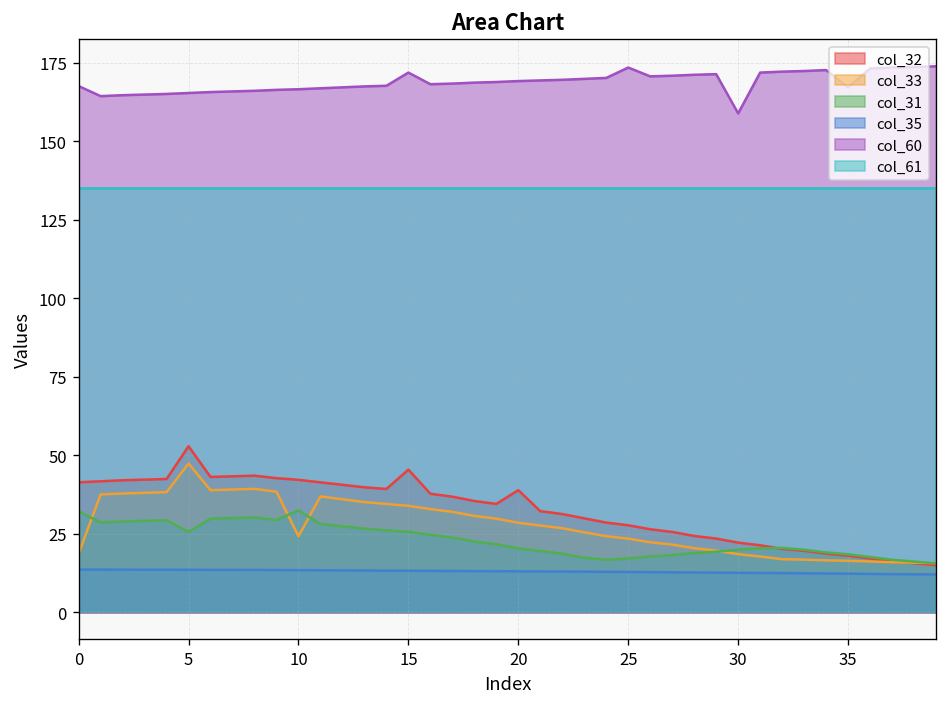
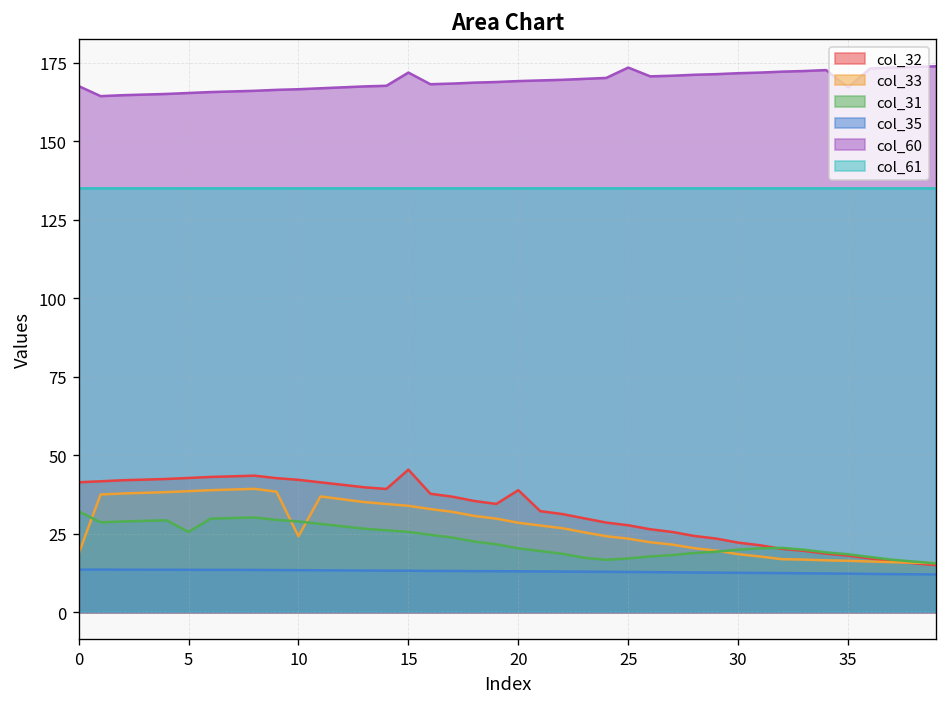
  {
    "col_32": {
      "0": 41,
-     "5": 53,
+     "5": 43,
      "10": 42,
      "15": 45,
      "20": 39,
      "25": 28,
      "30": 22
    },
    "col_33": {
      "0": 19,
-     "5": 47,
+     "5": 39,
      "10": 24,
      "15": 34,
      "20": 28,
      "25": 23,
      "30": 18,
      "35": 16
    },
    "col_31": {
      "0": 32,
      "5": 26,
-     "10": 32,
+     "10": 29,
      "15": 26,
      "20": 20,
      "25": 17,
      "30": 20
    },
    "col_60": {
      "0": 168,
      "5": 165,
      "10": 167,
      "15": 172,
      "20": 169,
      "25": 173,
-     "30": 159
+     "30": 172
    }
  }
